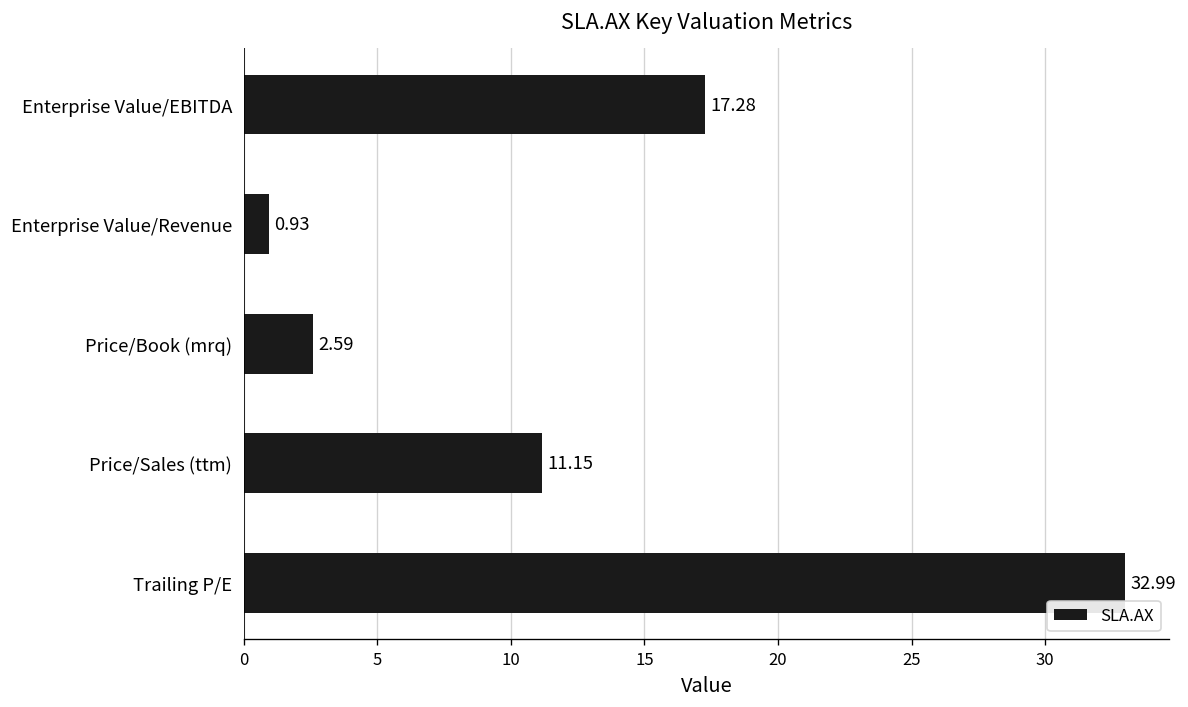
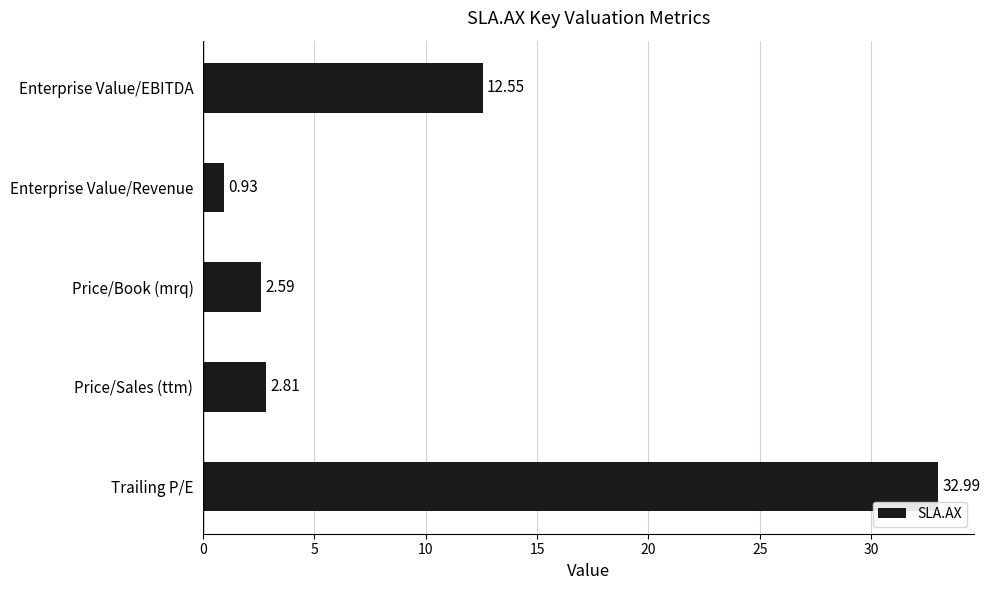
  {
-   "Enterprise Value/EBITDA": 17.28,
+   "Enterprise Value/EBITDA": 12.55,
    "Enterprise Value/Revenue": 0.93,
    "Price/Book (mrq)": 2.59,
-   "Price/Sales (ttm)": 11.15,
+   "Price/Sales (ttm)": 2.81,
    "Trailing P/E": 32.99
  }
